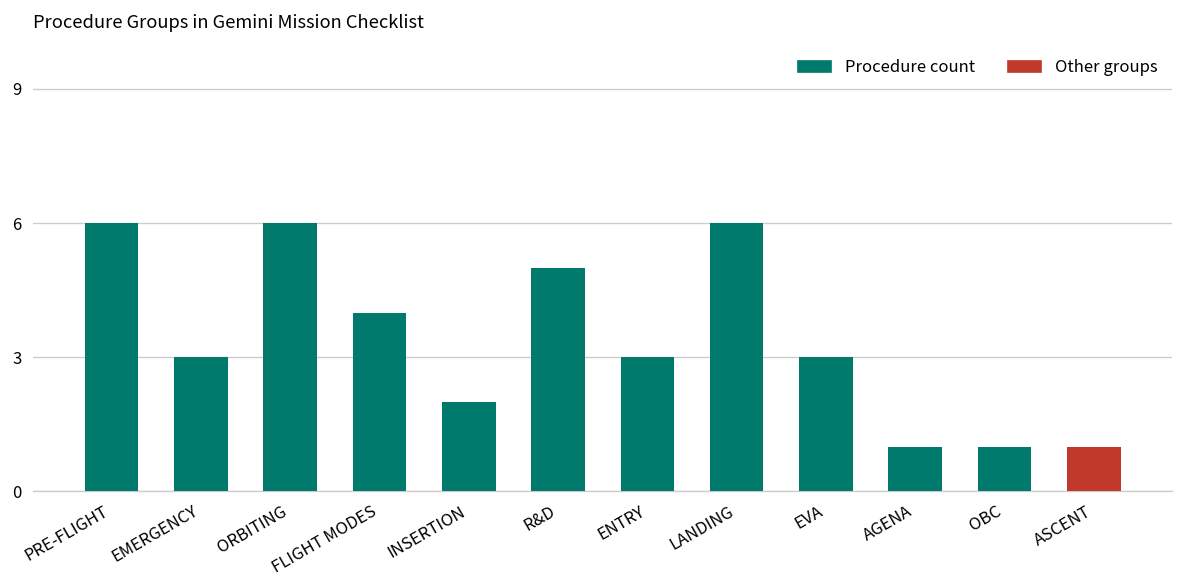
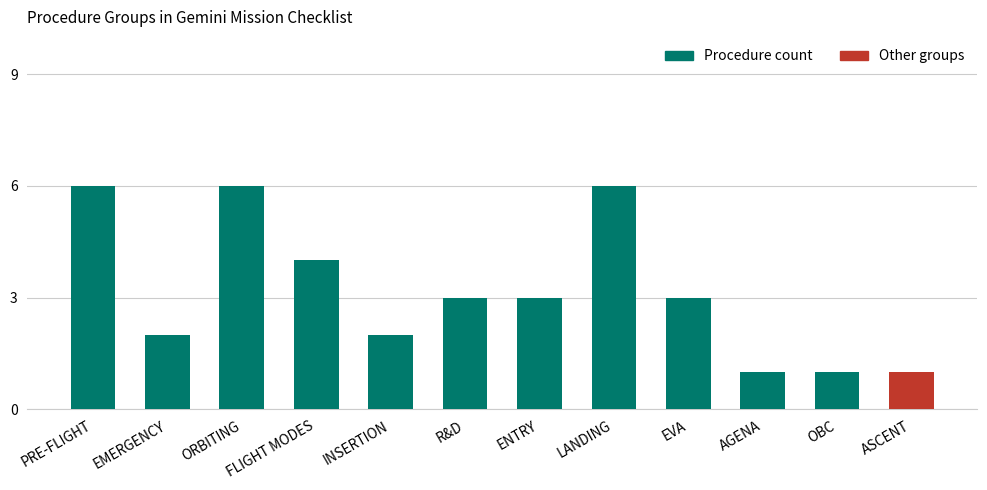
  {
    "Procedure count": {
      "PRE-FLIGHT": 6,
-     "EMERGENCY": 3,
+     "EMERGENCY": 2,
      "ORBITING": 6,
      "FLIGHT MODES": 4,
      "INSERTION": 2,
-     "R&D": 5,
+     "R&D": 3,
      "ENTRY": 3,
      "LANDING": 6,
      "EVA": 3,
      "AGENA": 1,
      "OBC": 1,
      "ASCENT": 1
    },
    "Other groups": {
      "PRE-FLIGHT": 0,
      "EMERGENCY": 0,
      "ORBITING": 0,
      "FLIGHT MODES": 0,
      "INSERTION": 0,
      "R&D": 0,
      "ENTRY": 0,
      "LANDING": 0,
      "EVA": 0,
      "AGENA": 0,
      "OBC": 0,
      "ASCENT": 1
    }
  }
